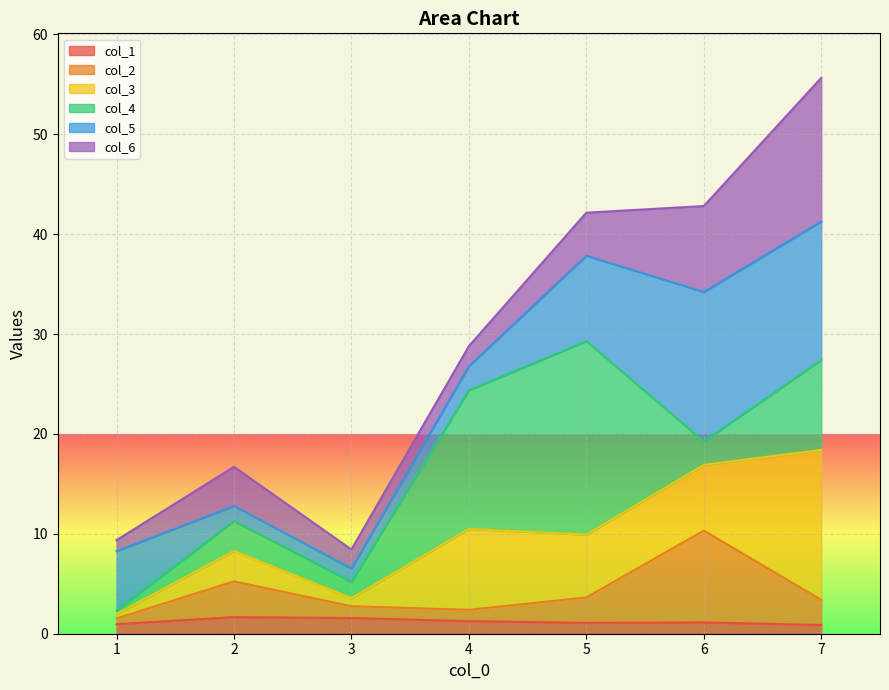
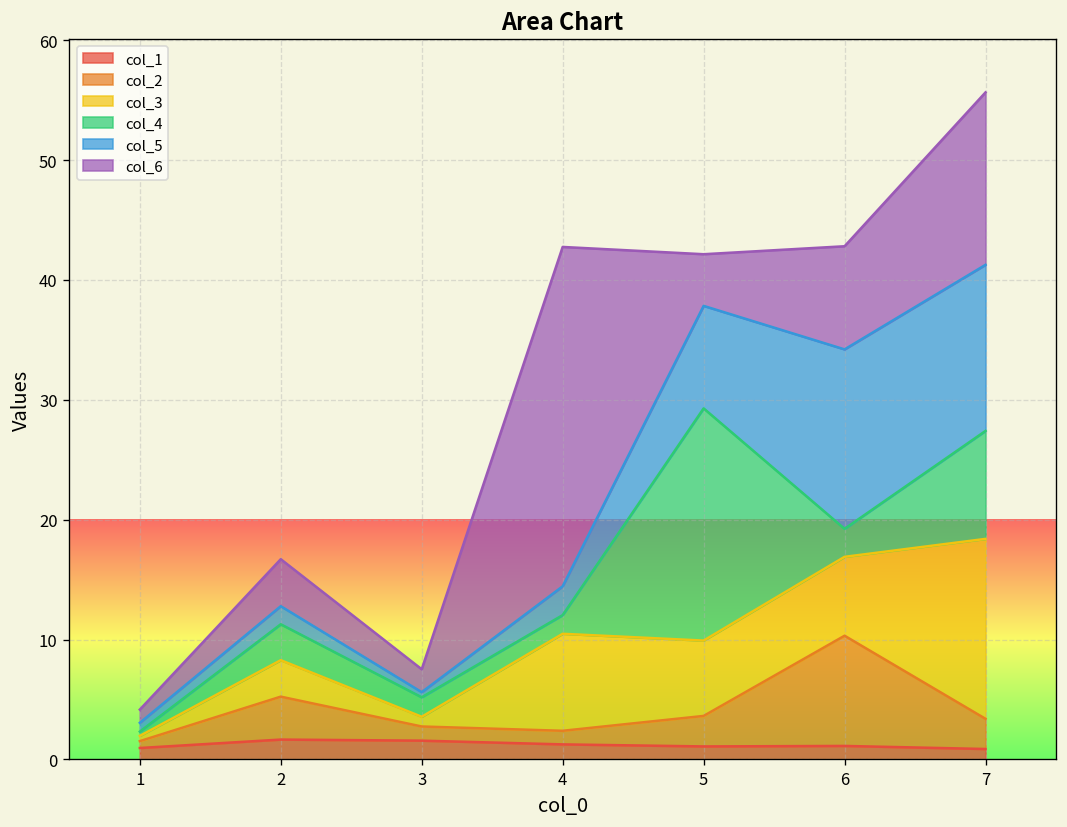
  {
    "col_3": {
      "1": 0,
      "2": 3,
      "3": 1,
      "4": 8,
      "5": 6,
      "6": 7,
      "7": 15
    },
    "col_4": {
      "1": 0,
      "2": 3,
      "3": 2,
-     "4": 14,
+     "4": 2,
      "5": 19,
      "6": 2,
      "7": 9
    },
    "col_5": {
-     "1": 6,
+     "1": 1,
      "2": 2,
-     "3": 1,
+     "3": 0,
      "4": 2,
      "5": 9,
      "6": 15,
      "7": 14
    },
    "col_6": {
      "1": 1,
      "2": 4,
      "3": 2,
-     "4": 2,
+     "4": 28,
      "5": 4,
      "6": 9,
      "7": 14
    }
  }
